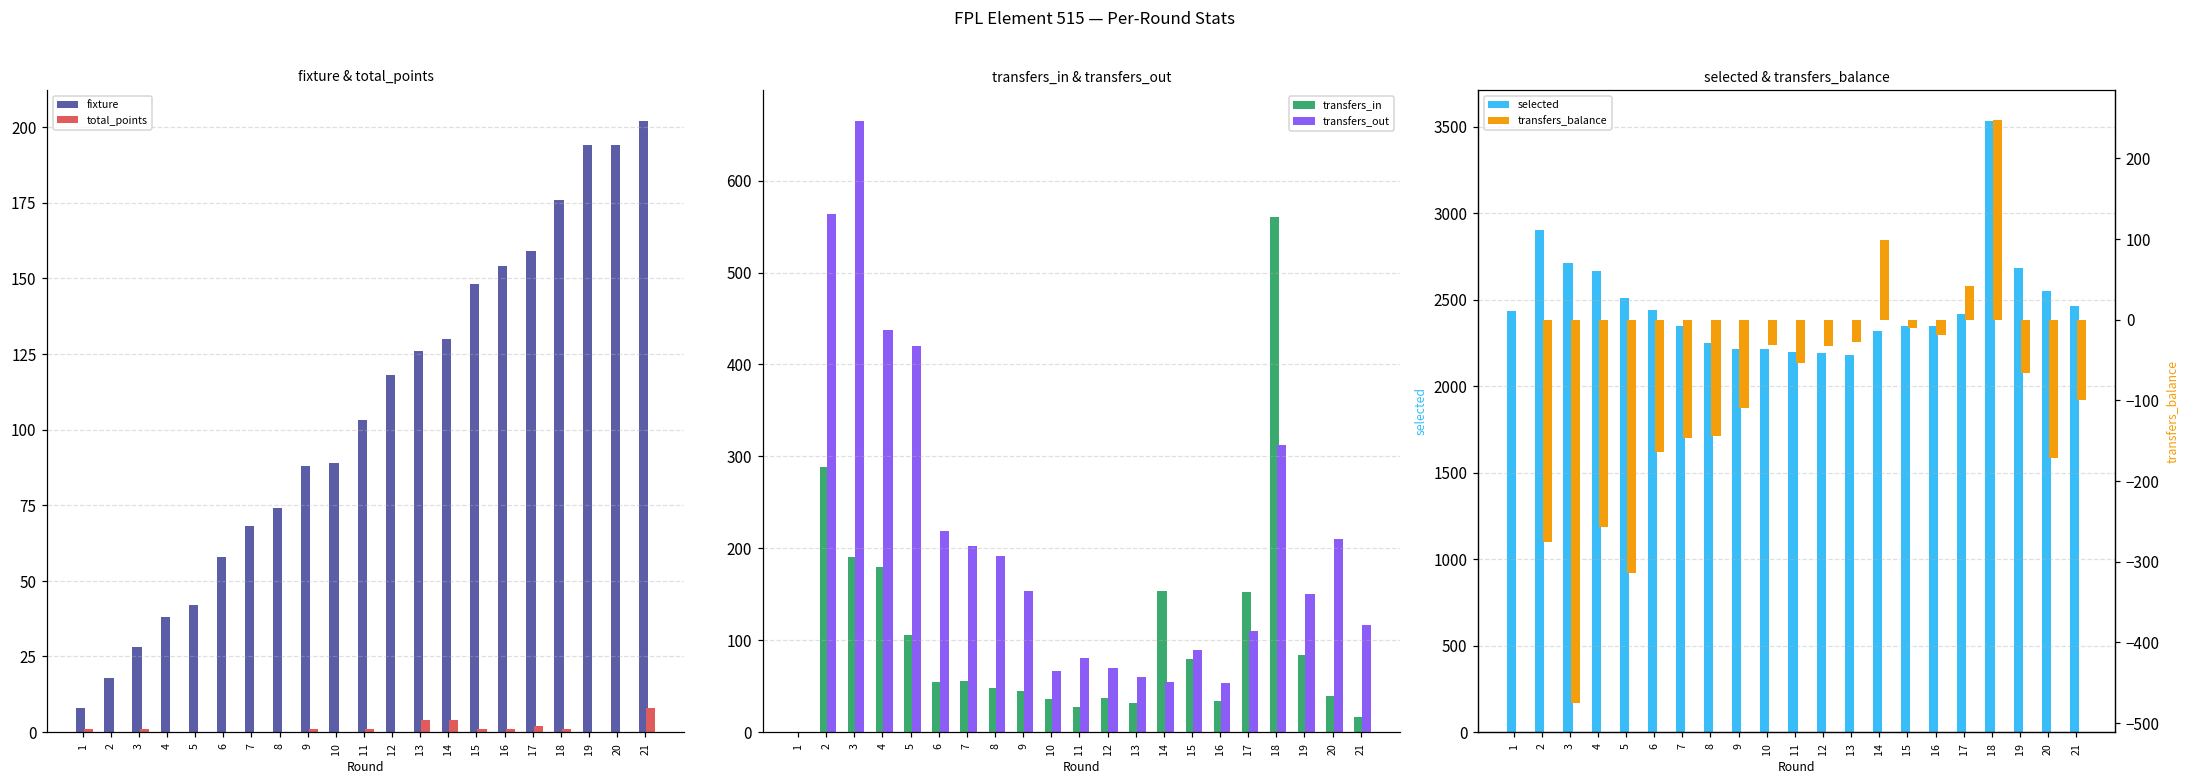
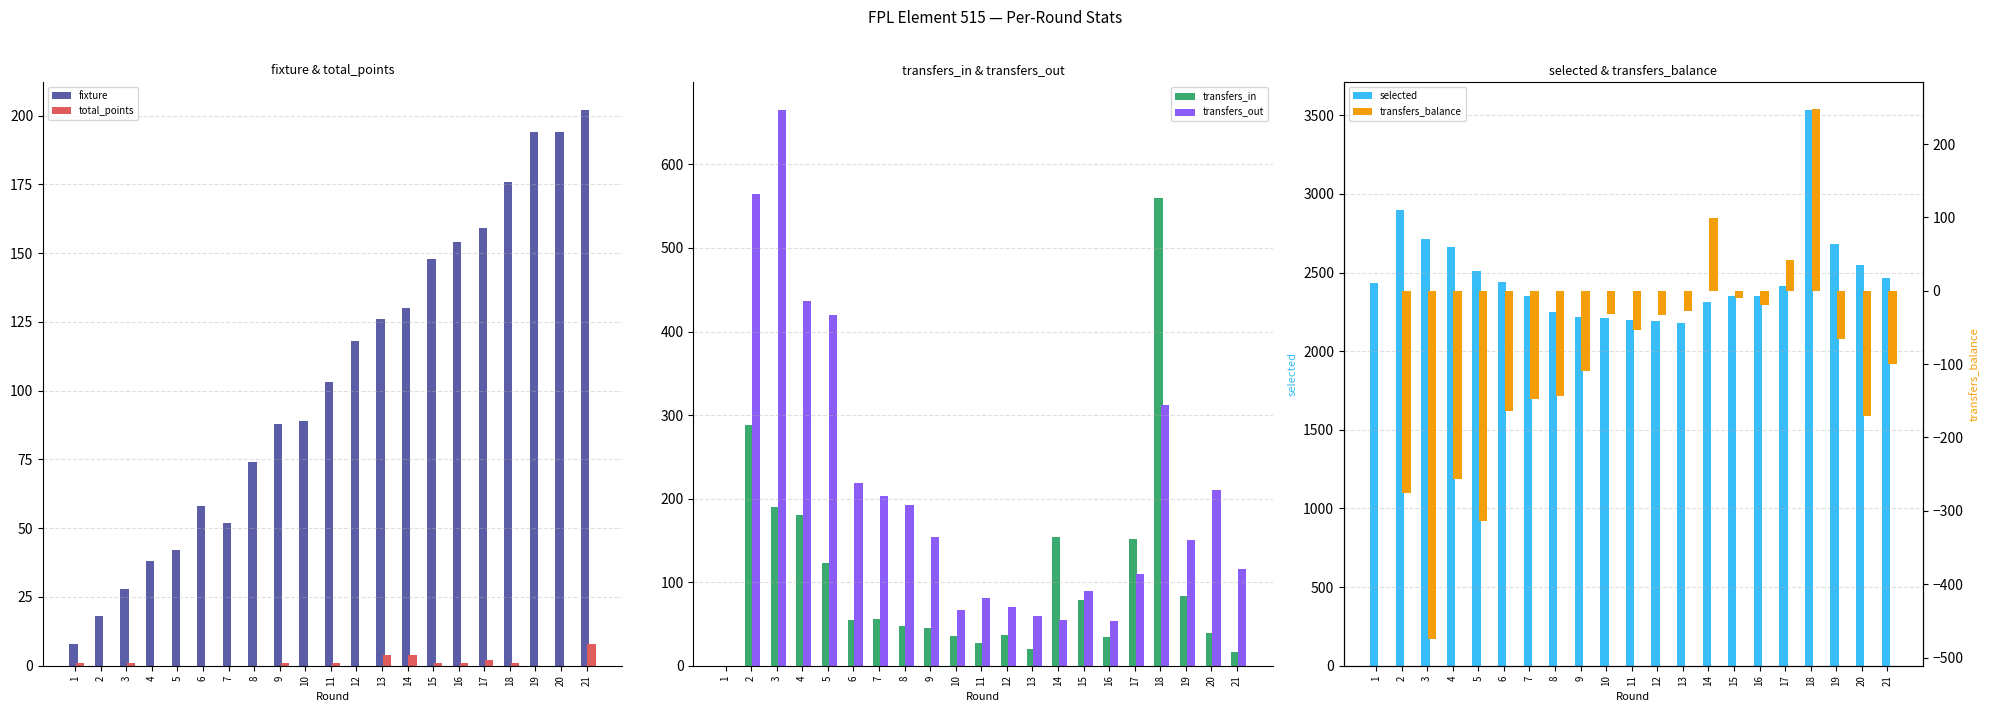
  {
    "fixture & total_points": {
      "fixture": {
        "1": 8,
        "2": 18,
        "3": 28,
        "4": 38,
        "5": 42,
        "6": 58,
-       "7": 68,
+       "7": 52,
        "8": 74,
        "9": 88,
        "10": 89,
        "11": 103,
        "12": 118,
        "13": 126,
        "14": 130,
        "15": 148,
        "16": 154,
        "17": 159,
        "18": 176,
        "19": 194,
        "20": 194,
        "21": 202
      },
      "total_points": {
        "1": 1,
        "2": 0,
        "3": 1,
        "4": 0,
        "5": 0,
        "6": 0,
        "7": 0,
        "8": 0,
        "9": 1,
        "10": 0,
        "11": 1,
        "12": 0,
        "13": 4,
        "14": 4,
        "15": 1,
        "16": 1,
        "17": 2,
        "18": 1,
        "19": 0,
        "20": 0,
        "21": 8
      }
    },
    "transfers_in & transfers_out": {
      "transfers_in": {
        "1": 0,
        "2": 290,
        "3": 190,
        "4": 180,
-       "5": 110,
+       "5": 120,
        "6": 60,
        "7": 60,
        "8": 50,
        "9": 50,
        "10": 40,
        "11": 30,
        "12": 40,
-       "13": 30,
+       "13": 20,
        "14": 150,
        "15": 80,
        "16": 30,
        "17": 150,
        "18": 560,
        "19": 80,
        "20": 40,
        "21": 20
      },
      "transfers_out": {
        "1": 0,
        "2": 560,
        "3": 670,
        "4": 440,
        "5": 420,
        "6": 220,
        "7": 200,
        "8": 190,
        "9": 150,
        "10": 70,
        "11": 80,
        "12": 70,
        "13": 60,
        "14": 60,
        "15": 90,
        "16": 50,
        "17": 110,
        "18": 310,
        "19": 150,
        "20": 210,
        "21": 120
      }
    }
  }
